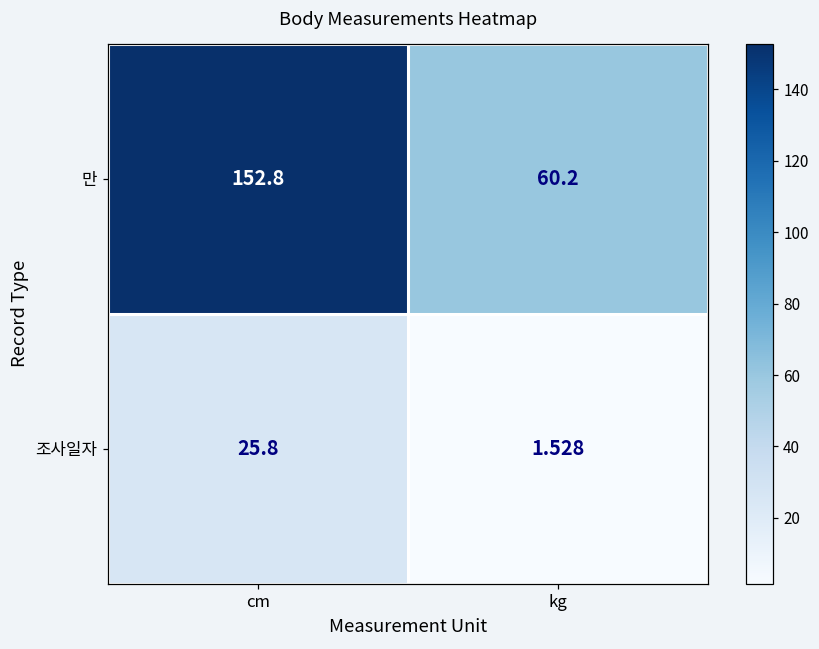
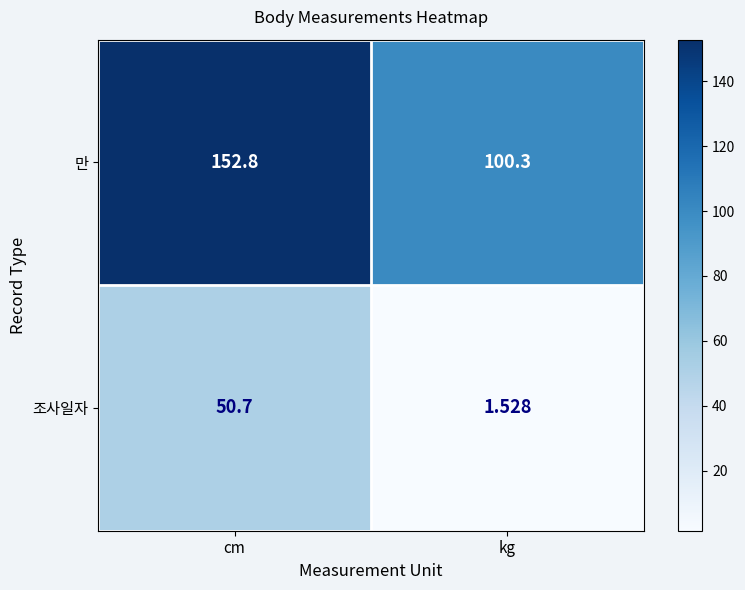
  {
    "만": {
      "cm": 152.8,
-     "kg": 60.2
+     "kg": 100.3
    },
    "조사일자": {
-     "cm": 25.8,
+     "cm": 50.7,
      "kg": 1.528
    }
  }
